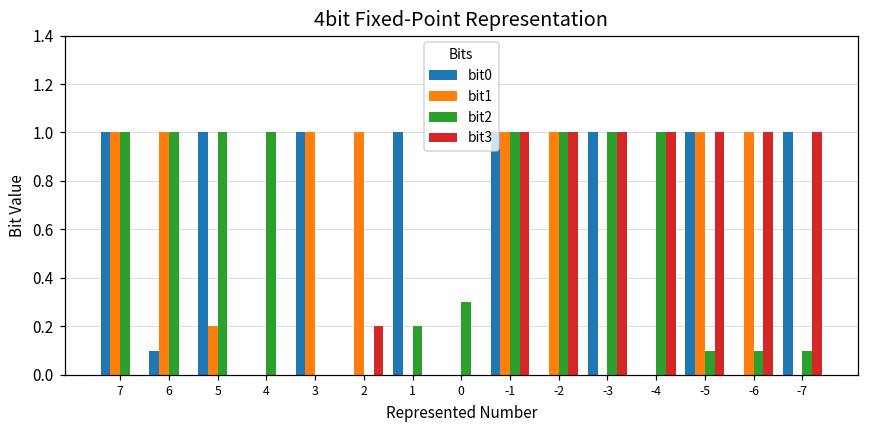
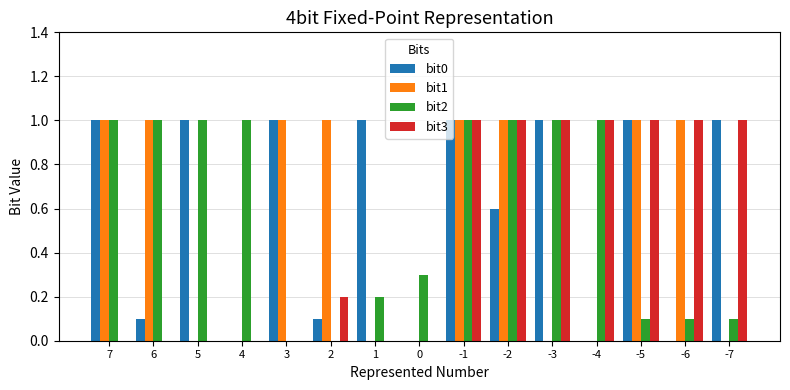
  {
    "bit0": {
      "7": 1.0,
      "6": 0.1,
      "5": 1.0,
      "4": 0.0,
      "3": 1.0,
-     "2": 0.0,
+     "2": 0.1,
      "1": 1.0,
      "0": 0.0,
-     "-2": 0.0,
+     "-2": 0.6,
      "-3": 1.0,
      "-4": 0.0,
      "-5": 1.0,
      "-6": 0.0,
      "-7": 1.0
    },
    "bit1": {
      "7": 1.0,
      "6": 1.0,
-     "5": 0.2,
+     "5": 0.0,
      "4": 0.0,
      "3": 1.0,
      "2": 1.0,
      "1": 0.0,
      "0": 0.0,
      "-1": 1.0,
      "-2": 1.0,
      "-3": 0.0,
      "-4": 0.0,
      "-5": 1.0,
      "-6": 1.0,
      "-7": 0.0
    },
    "bit2": {
      "7": 1.0,
      "6": 1.0,
      "5": 1.0,
      "4": 1.0,
      "3": 0.0,
      "2": 0.0,
      "1": 0.2,
      "0": 0.3,
      "-1": 1.0,
      "-2": 1.0,
      "-3": 1.0,
      "-4": 1.0,
      "-5": 0.1,
      "-6": 0.1,
      "-7": 0.1
    },
    "bit3": {
      "7": 0.0,
      "6": 0.0,
      "5": 0.0,
      "4": 0.0,
      "3": 0.0,
      "2": 0.2,
      "1": 0.0,
      "0": 0.0,
      "-1": 1.0,
      "-2": 1.0,
      "-3": 1.0,
      "-4": 1.0,
      "-5": 1.0,
      "-6": 1.0,
      "-7": 1.0
    }
  }
